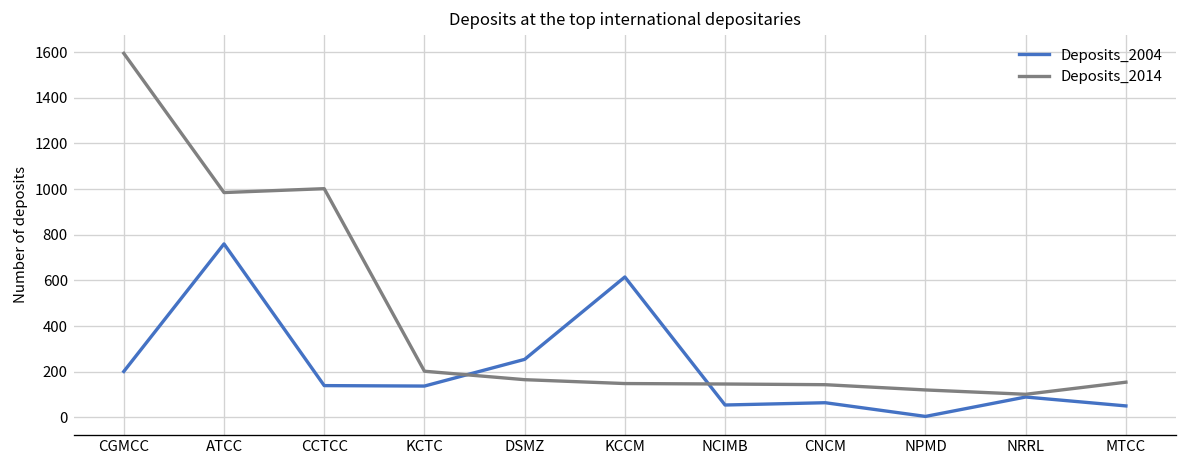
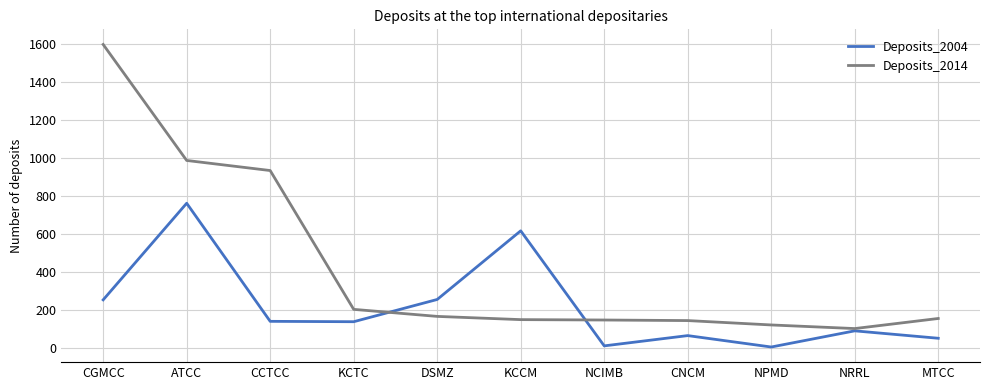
  {
    "Deposits_2004": {
-     "CGMCC": 200,
+     "CGMCC": 250,
      "ATCC": 760,
      "CCTCC": 140,
      "KCTC": 140,
      "DSMZ": 250,
      "KCCM": 620,
-     "NCIMB": 50,
+     "NCIMB": 10,
      "CNCM": 60,
      "NPMD": 0,
      "MTCC": 50
    },
    "Deposits_2014": {
      "CGMCC": 1600,
      "ATCC": 990,
-     "CCTCC": 1000,
+     "CCTCC": 930,
      "KCTC": 200,
      "DSMZ": 170,
      "KCCM": 150,
      "NCIMB": 150,
      "CNCM": 140,
      "NPMD": 120,
      "MTCC": 150
    }
  }
